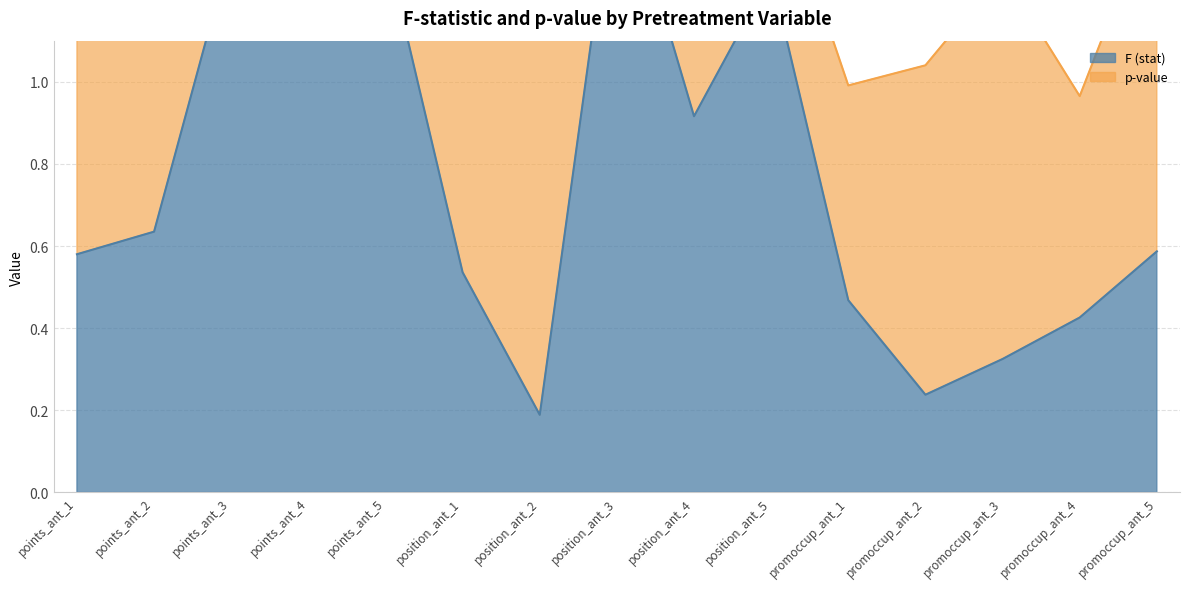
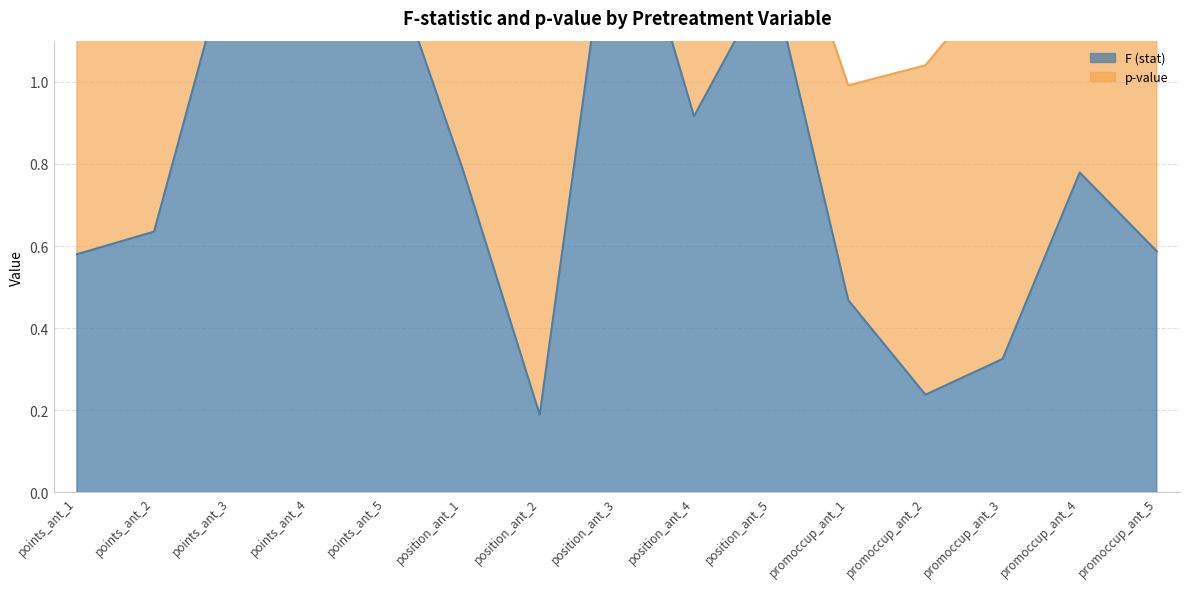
  {
    "F (stat)": {
      "points_ant_1": 0.58,
      "points_ant_2": 0.64,
-     "position_ant_1": 0.54,
+     "position_ant_1": 0.79,
      "position_ant_2": 0.19,
      "position_ant_4": 0.92,
      "promoccup_ant_1": 0.47,
      "promoccup_ant_2": 0.24,
      "promoccup_ant_3": 0.33,
-     "promoccup_ant_4": 0.43,
+     "promoccup_ant_4": 0.78,
      "promoccup_ant_5": 0.59
    },
    "p-value": {
      "promoccup_ant_1": 0.52,
      "promoccup_ant_2": 0.80
    }
  }
